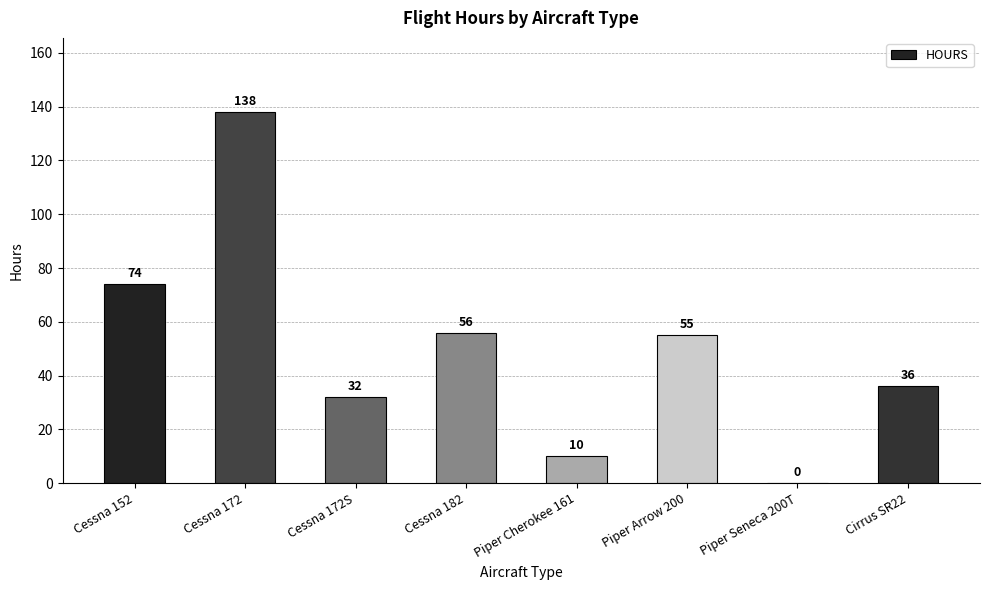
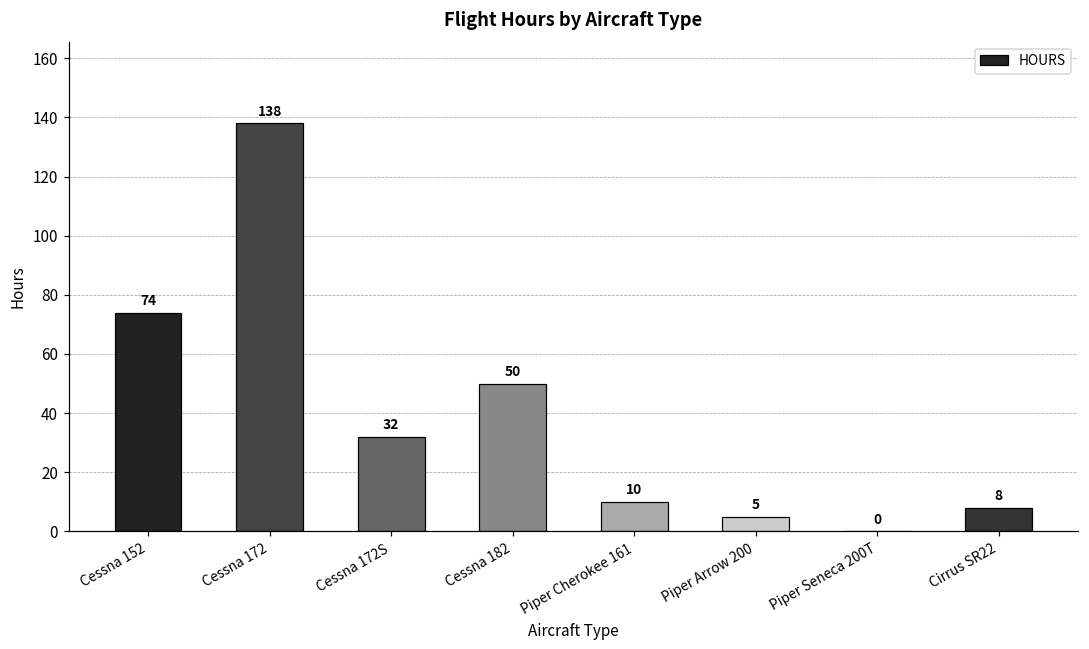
  {
    "Cessna 152": 74,
    "Cessna 172": 138,
    "Cessna 172S": 32,
-   "Cessna 182": 56,
+   "Cessna 182": 50,
    "Piper Cherokee 161": 10,
-   "Piper Arrow 200": 55,
+   "Piper Arrow 200": 5,
    "Piper Seneca 200T": 0,
-   "Cirrus SR22": 36
+   "Cirrus SR22": 8
  }
